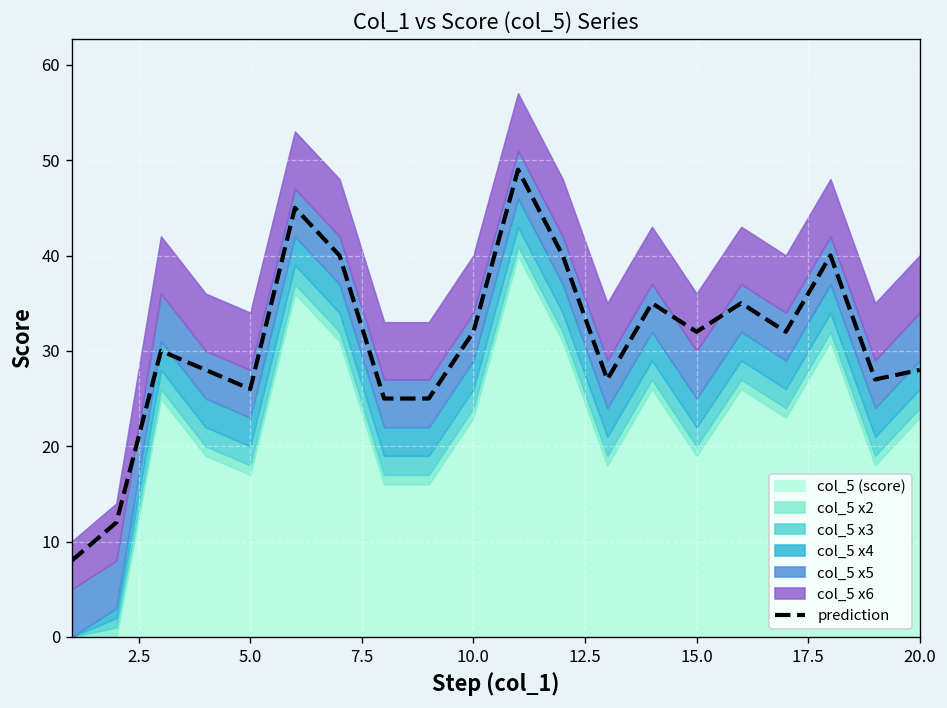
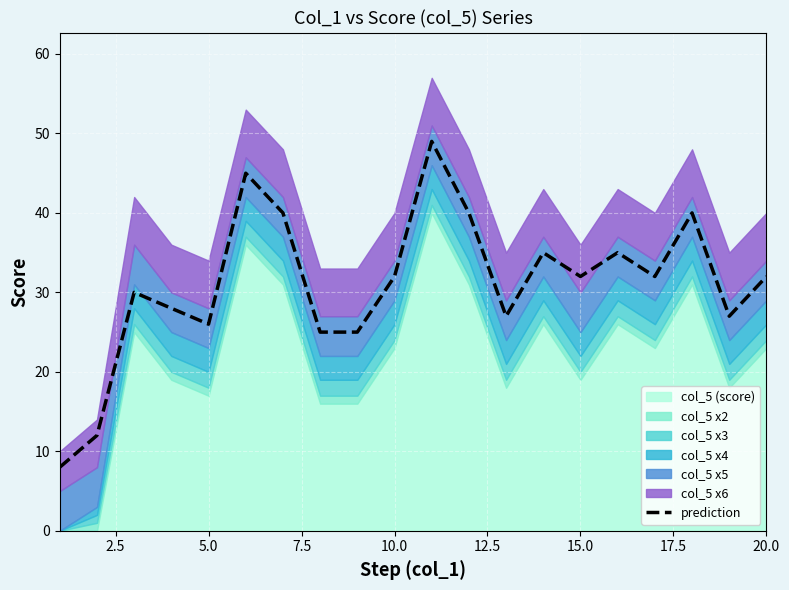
  {
    "prediction": {
      "5.0": 26,
      "10.0": 32,
      "15.0": 32,
-     "20.0": 28
+     "20.0": 32
    }
  }
